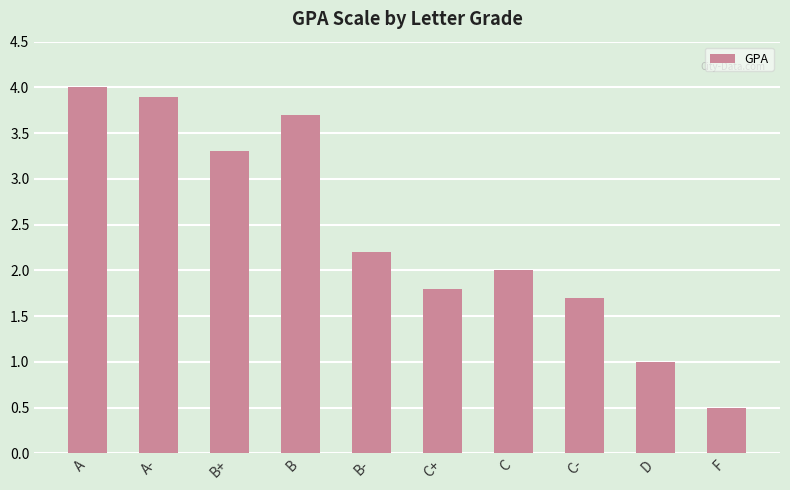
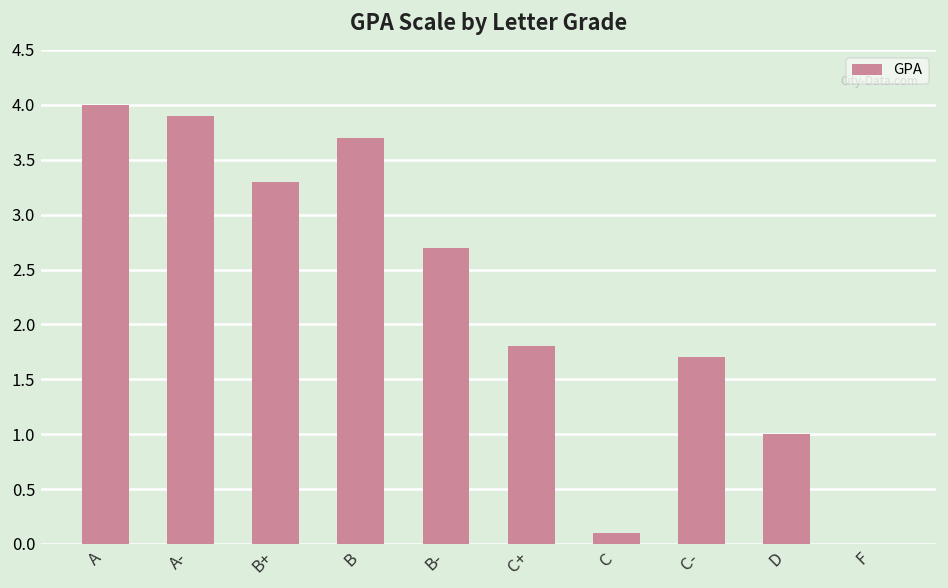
  {
    "A": 4.0,
    "A-": 3.9,
    "B+": 3.3,
    "B": 3.7,
-   "B-": 2.2,
+   "B-": 2.7,
    "C+": 1.8,
-   "C": 2.0,
+   "C": 0.1,
    "C-": 1.7,
    "D": 1.0,
-   "F": 0.5
+   "F": 0.0
  }
